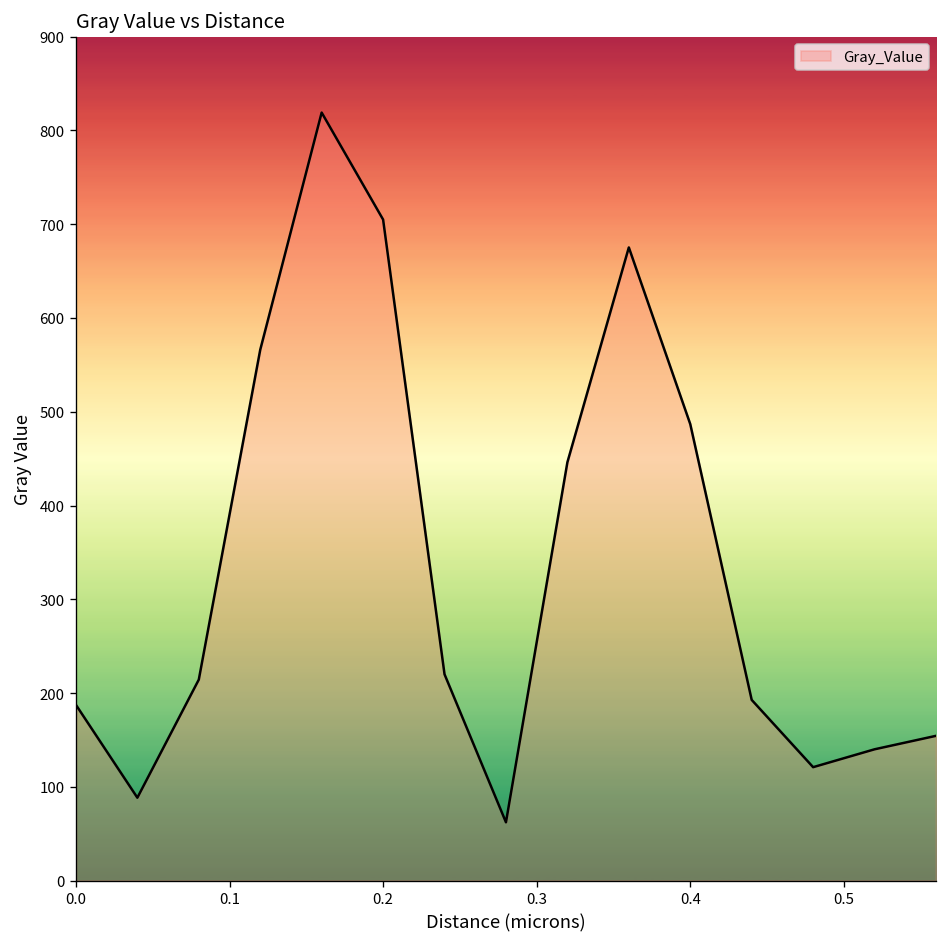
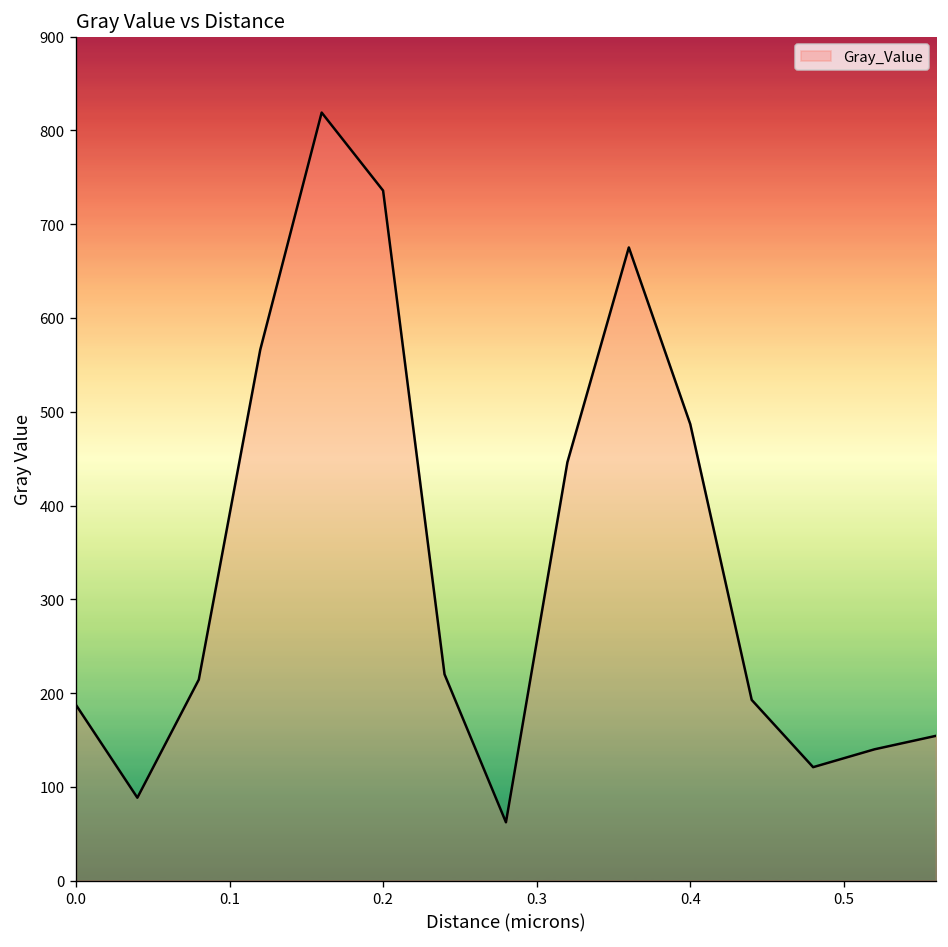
  {
    "0.0": 190,
-   "0.2": 700,
+   "0.2": 740,
    "0.4": 490
  }
